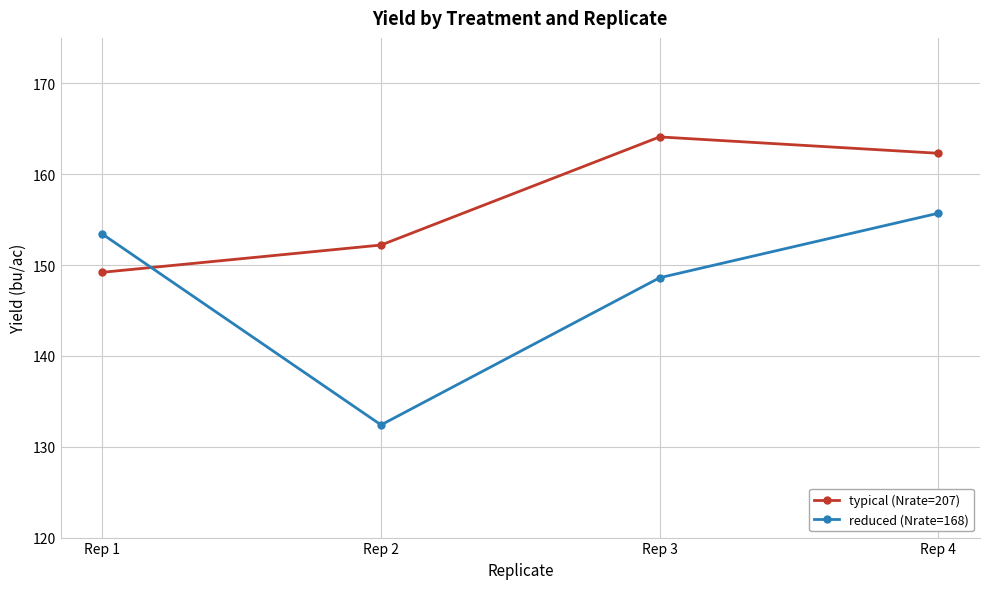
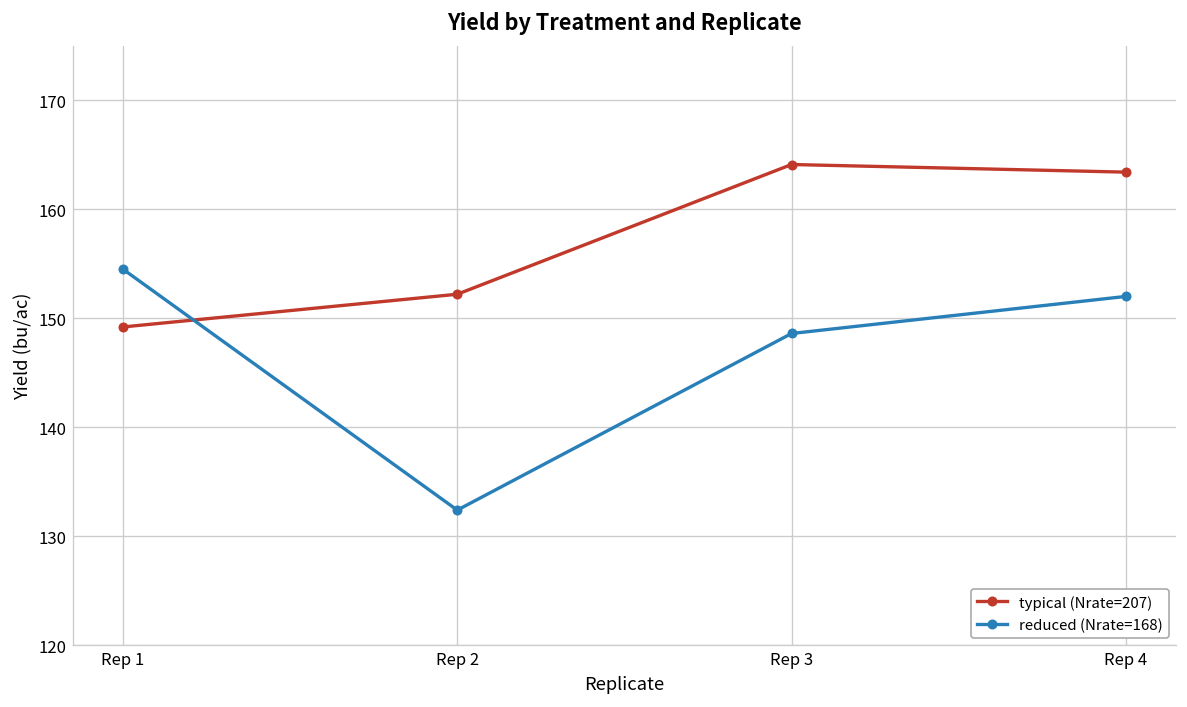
  {
    "typical (Nrate=207)": {
      "Rep 1": 149,
      "Rep 2": 152,
      "Rep 3": 164,
-     "Rep 4": 162
+     "Rep 4": 163
    },
    "reduced (Nrate=168)": {
-     "Rep 1": 153,
+     "Rep 1": 155,
      "Rep 2": 132,
      "Rep 3": 149,
-     "Rep 4": 156
+     "Rep 4": 152
    }
  }
